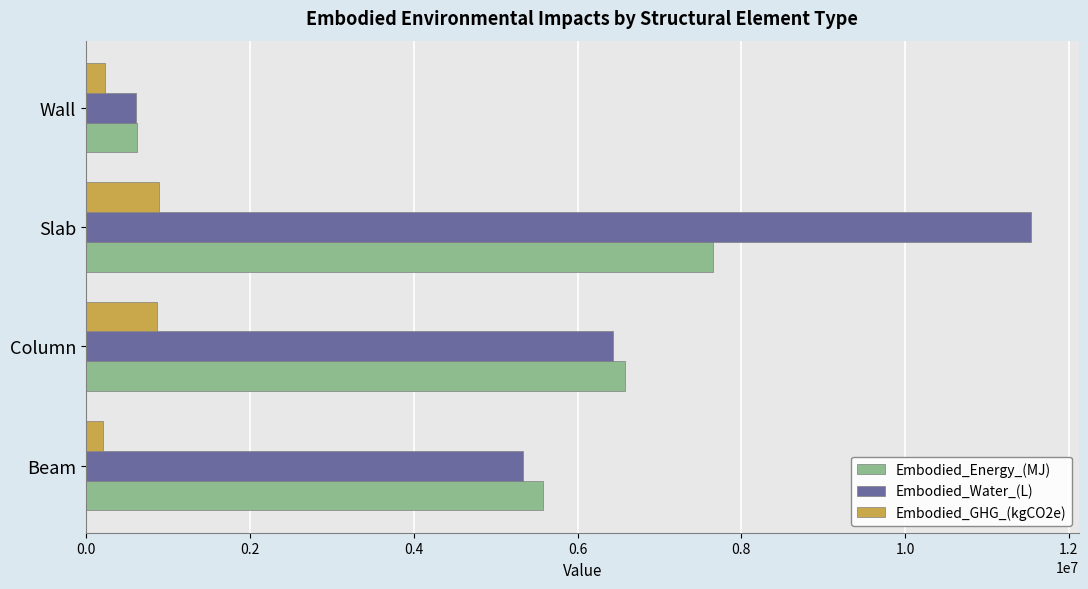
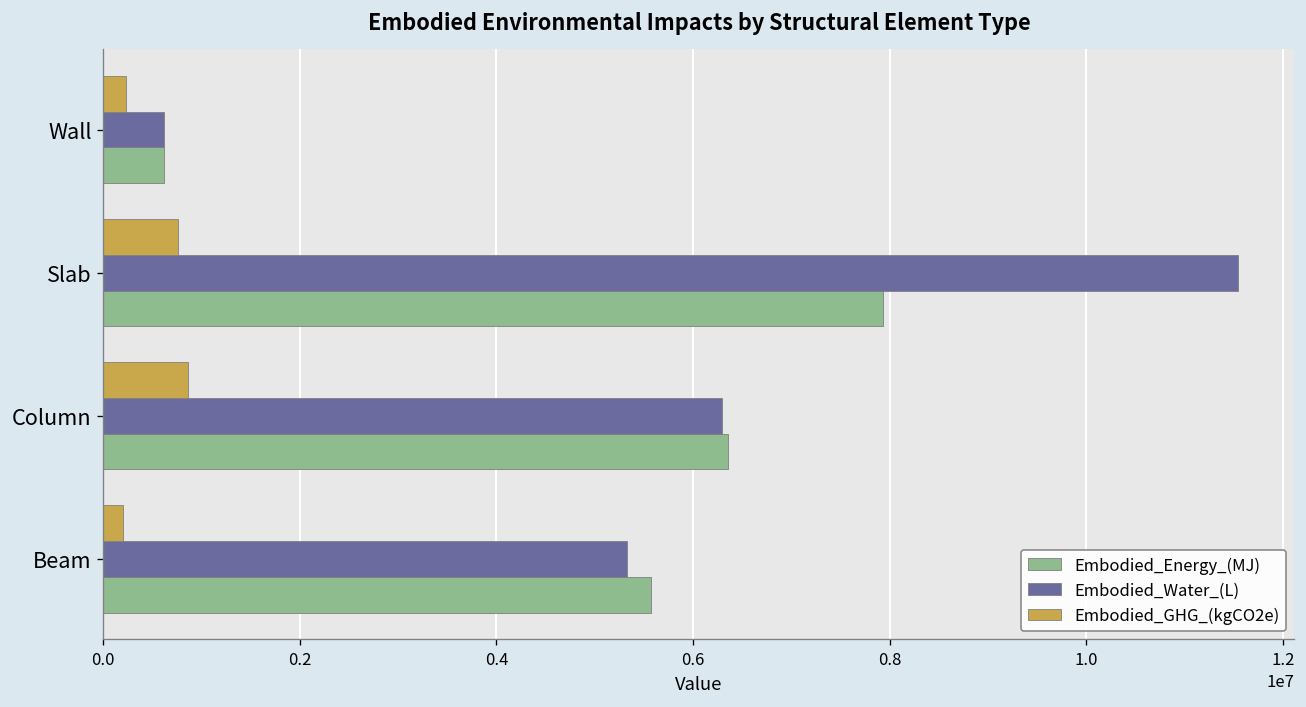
  {
    "Embodied_Energy_(MJ)": {
      "Wall": 600000,
-     "Slab": 7600000,
-     "Column": 6600000,
+     "Slab": 7900000,
+     "Column": 6400000,
      "Beam": 5600000
    },
    "Embodied_Water_(L)": {
      "Wall": 600000,
      "Slab": 11500000,
-     "Column": 6400000,
+     "Column": 6300000,
      "Beam": 5300000
    },
    "Embodied_GHG_(kgCO2e)": {
      "Wall": 200000,
-     "Slab": 900000,
+     "Slab": 800000,
      "Column": 900000,
      "Beam": 200000
    }
  }
